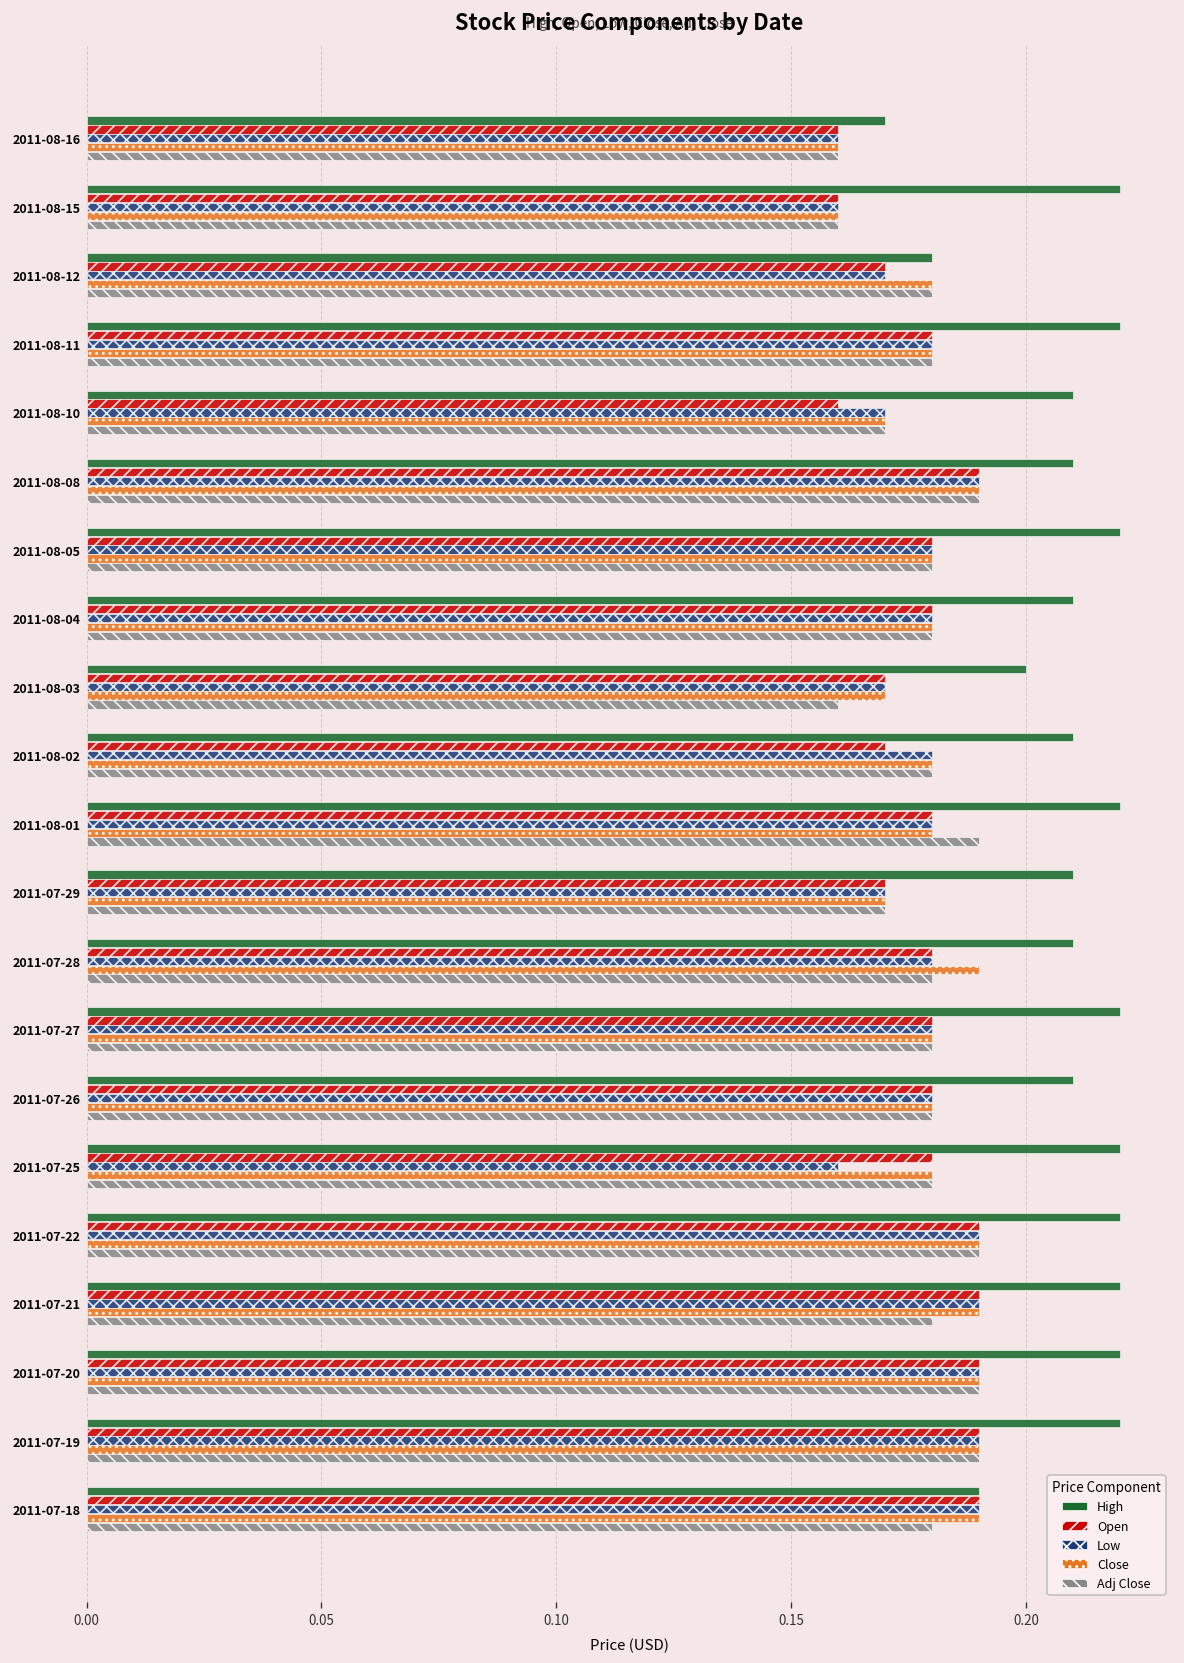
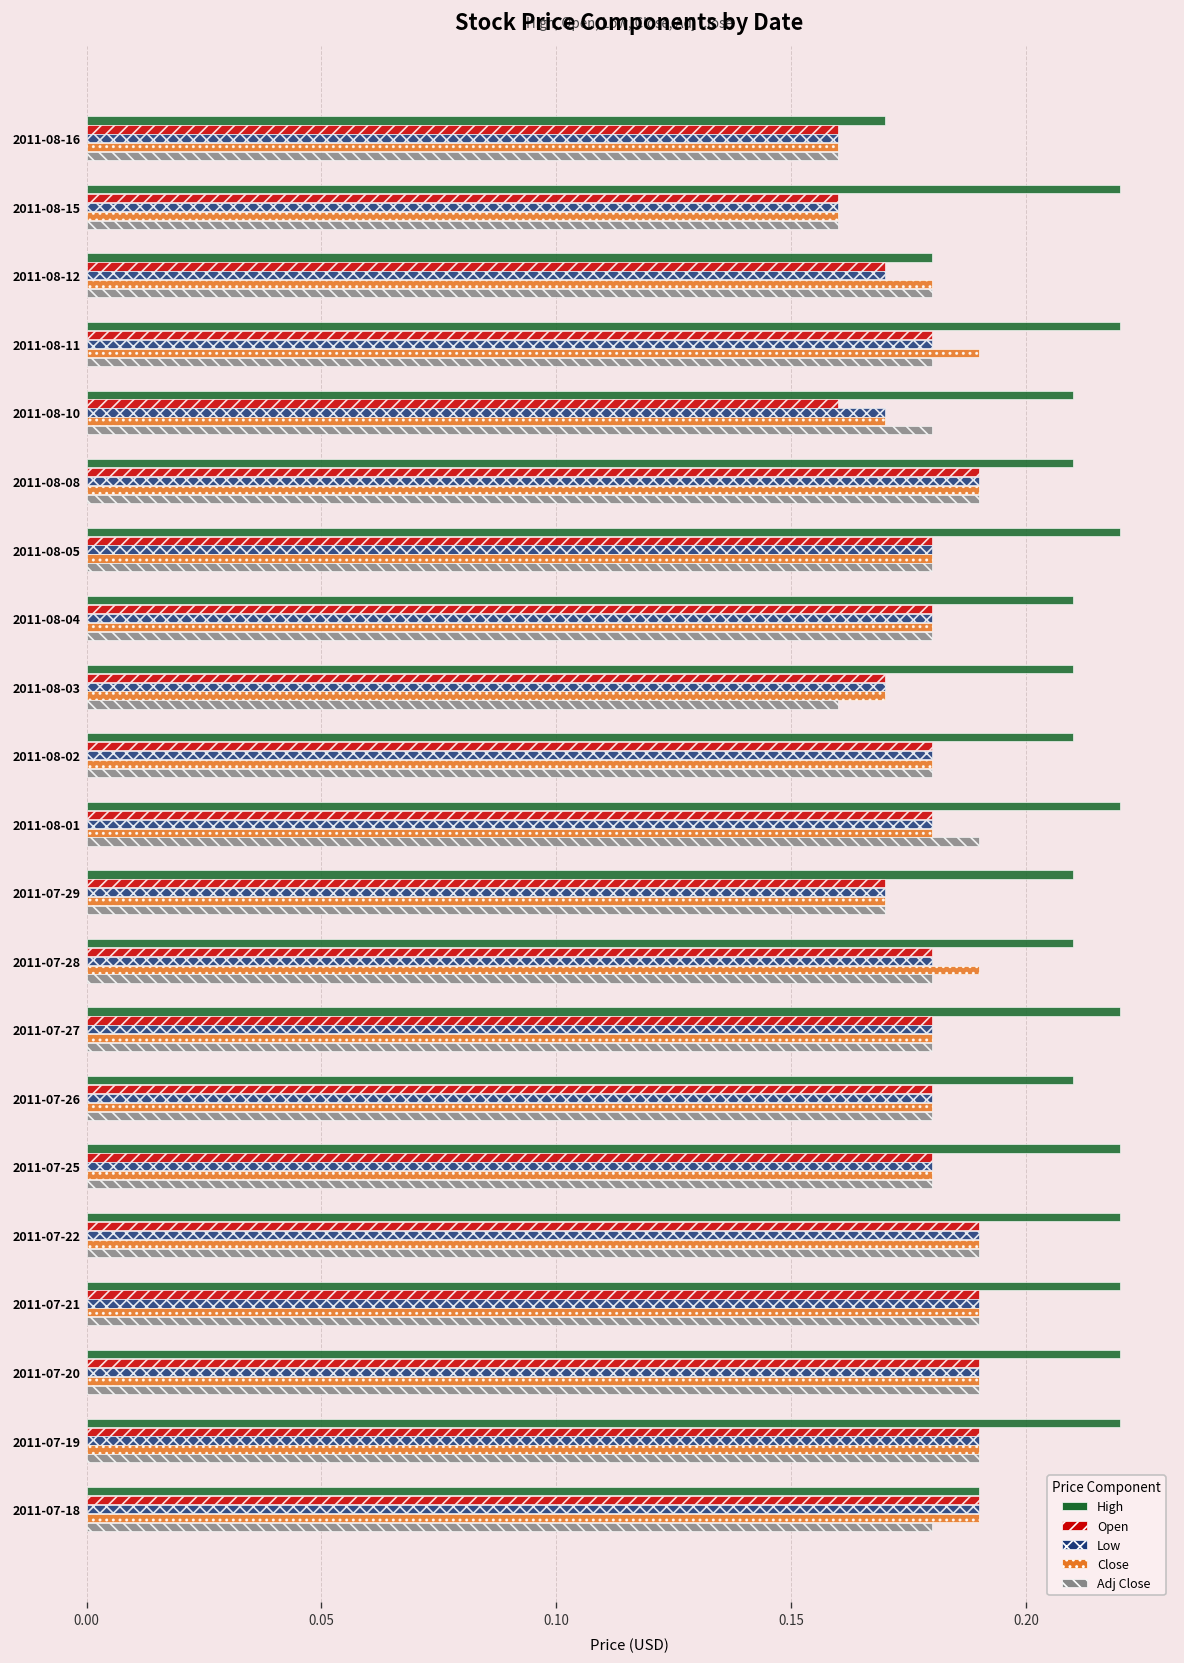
  {
    "High": {
      "2011-08-16": 0.17,
      "2011-08-15": 0.22,
      "2011-08-12": 0.18,
      "2011-08-11": 0.22,
      "2011-08-10": 0.21,
      "2011-08-08": 0.21,
      "2011-08-05": 0.22,
      "2011-08-04": 0.21,
-     "2011-08-03": 0.20,
+     "2011-08-03": 0.21,
      "2011-08-02": 0.21,
      "2011-08-01": 0.22,
      "2011-07-29": 0.21,
      "2011-07-28": 0.21,
      "2011-07-27": 0.22,
      "2011-07-26": 0.21,
      "2011-07-25": 0.22,
      "2011-07-22": 0.22,
      "2011-07-21": 0.22,
      "2011-07-20": 0.22,
      "2011-07-19": 0.22,
      "2011-07-18": 0.19
    },
    "Open": {
      "2011-08-16": 0.16,
      "2011-08-15": 0.16,
      "2011-08-12": 0.17,
      "2011-08-11": 0.18,
      "2011-08-10": 0.16,
      "2011-08-08": 0.19,
      "2011-08-05": 0.18,
      "2011-08-04": 0.18,
      "2011-08-03": 0.17,
-     "2011-08-02": 0.17,
+     "2011-08-02": 0.18,
      "2011-08-01": 0.18,
      "2011-07-29": 0.17,
      "2011-07-28": 0.18,
      "2011-07-27": 0.18,
      "2011-07-26": 0.18,
      "2011-07-25": 0.18,
      "2011-07-22": 0.19,
      "2011-07-21": 0.19,
      "2011-07-20": 0.19,
      "2011-07-19": 0.19,
      "2011-07-18": 0.19
    },
    "Low": {
      "2011-08-16": 0.16,
      "2011-08-15": 0.16,
      "2011-08-12": 0.17,
      "2011-08-11": 0.18,
      "2011-08-10": 0.17,
      "2011-08-08": 0.19,
      "2011-08-05": 0.18,
      "2011-08-04": 0.18,
      "2011-08-03": 0.17,
      "2011-08-02": 0.18,
      "2011-08-01": 0.18,
      "2011-07-29": 0.17,
      "2011-07-28": 0.18,
      "2011-07-27": 0.18,
      "2011-07-26": 0.18,
-     "2011-07-25": 0.16,
+     "2011-07-25": 0.18,
      "2011-07-22": 0.19,
      "2011-07-21": 0.19,
      "2011-07-20": 0.19,
      "2011-07-19": 0.19,
      "2011-07-18": 0.19
    },
    "Close": {
      "2011-08-16": 0.16,
      "2011-08-15": 0.16,
      "2011-08-12": 0.18,
-     "2011-08-11": 0.18,
+     "2011-08-11": 0.19,
      "2011-08-10": 0.17,
      "2011-08-08": 0.19,
      "2011-08-05": 0.18,
      "2011-08-04": 0.18,
      "2011-08-03": 0.17,
      "2011-08-02": 0.18,
      "2011-08-01": 0.18,
      "2011-07-29": 0.17,
      "2011-07-28": 0.19,
      "2011-07-27": 0.18,
      "2011-07-26": 0.18,
      "2011-07-25": 0.18,
      "2011-07-22": 0.19,
      "2011-07-21": 0.19,
      "2011-07-20": 0.19,
      "2011-07-19": 0.19,
      "2011-07-18": 0.19
    },
    "Adj Close": {
      "2011-08-16": 0.16,
      "2011-08-15": 0.16,
      "2011-08-12": 0.18,
      "2011-08-11": 0.18,
-     "2011-08-10": 0.17,
+     "2011-08-10": 0.18,
      "2011-08-08": 0.19,
      "2011-08-05": 0.18,
      "2011-08-04": 0.18,
      "2011-08-03": 0.16,
      "2011-08-02": 0.18,
      "2011-08-01": 0.19,
      "2011-07-29": 0.17,
      "2011-07-28": 0.18,
      "2011-07-27": 0.18,
      "2011-07-26": 0.18,
      "2011-07-25": 0.18,
      "2011-07-22": 0.19,
-     "2011-07-21": 0.18,
+     "2011-07-21": 0.19,
      "2011-07-20": 0.19,
      "2011-07-19": 0.19,
      "2011-07-18": 0.18
    }
  }
